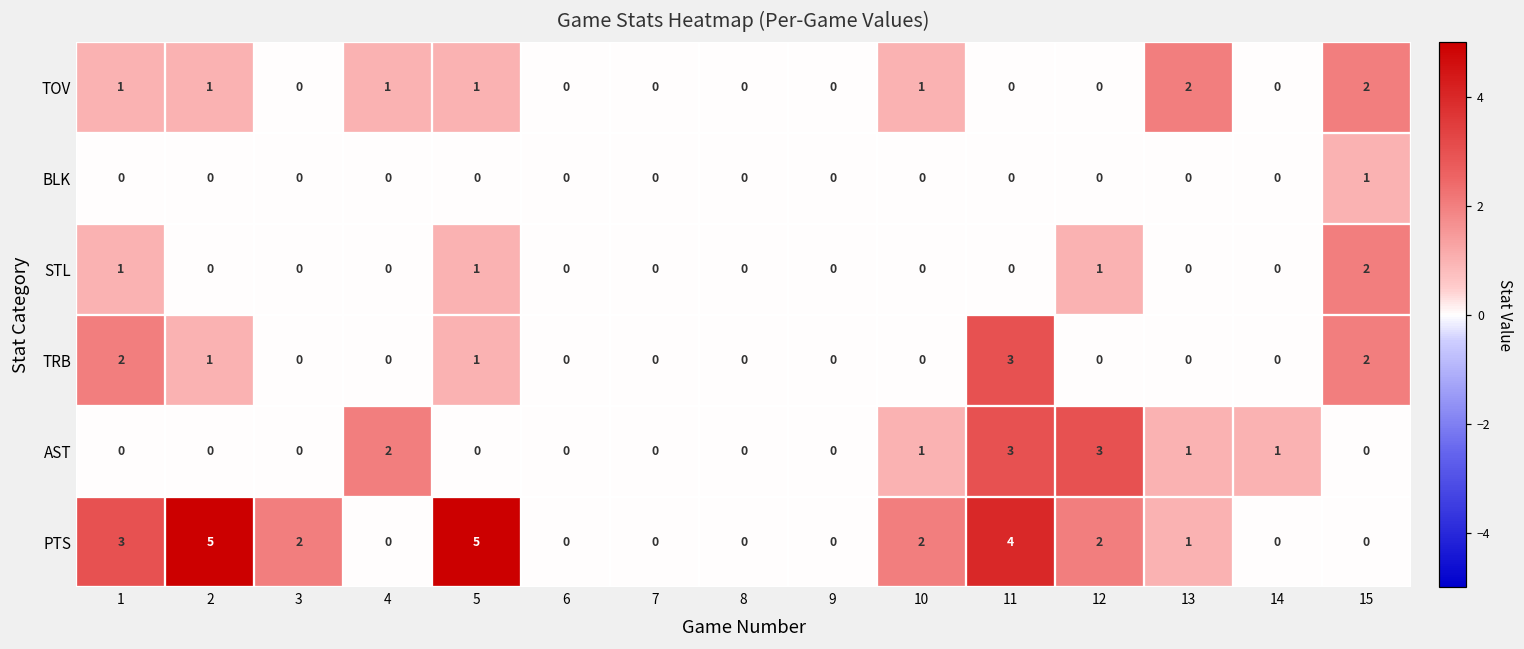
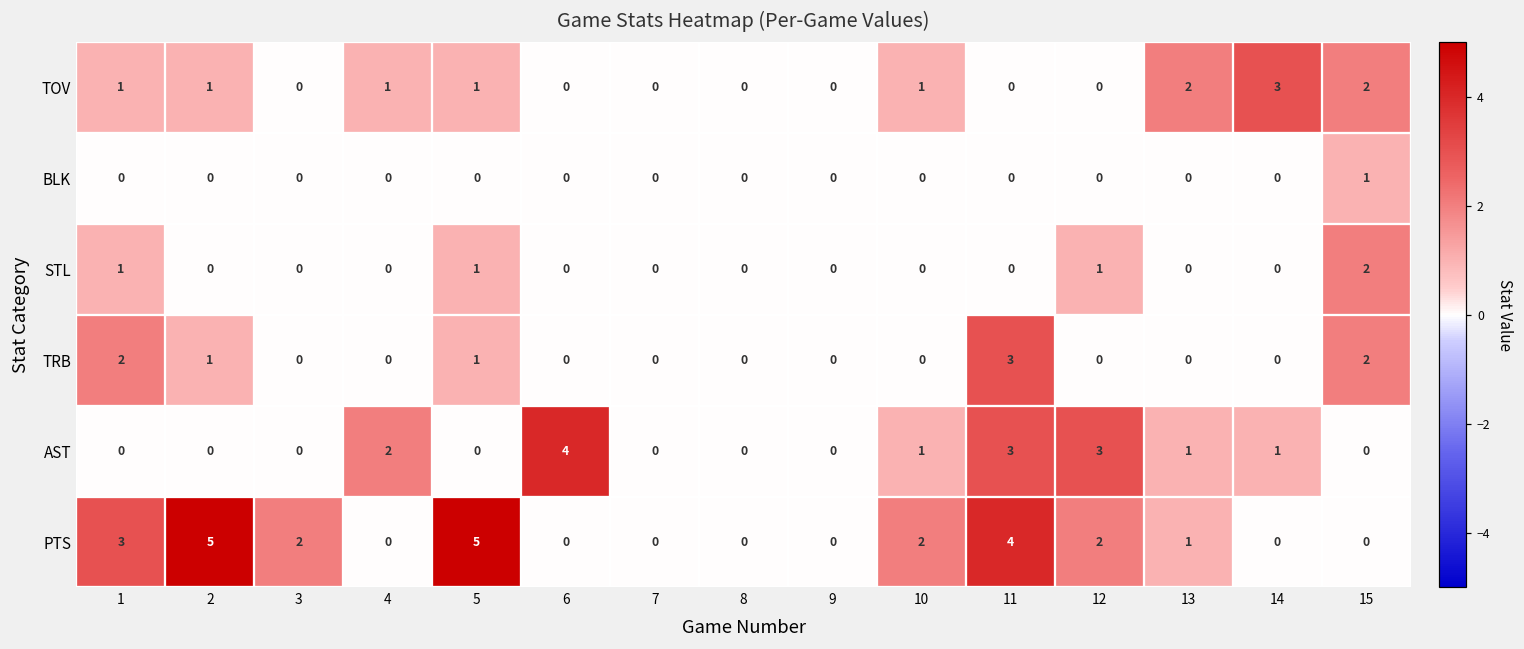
  {
    "TOV": {
      "1": 1,
      "2": 1,
      "3": 0,
      "4": 1,
      "5": 1,
      "6": 0,
      "7": 0,
      "8": 0,
      "9": 0,
      "10": 1,
      "11": 0,
      "12": 0,
      "13": 2,
-     "14": 0,
+     "14": 3,
      "15": 2
    },
    "BLK": {
      "1": 0,
      "2": 0,
      "3": 0,
      "4": 0,
      "5": 0,
      "6": 0,
      "7": 0,
      "8": 0,
      "9": 0,
      "10": 0,
      "11": 0,
      "12": 0,
      "13": 0,
      "14": 0,
      "15": 1
    },
    "STL": {
      "1": 1,
      "2": 0,
      "3": 0,
      "4": 0,
      "5": 1,
      "6": 0,
      "7": 0,
      "8": 0,
      "9": 0,
      "10": 0,
      "11": 0,
      "12": 1,
      "13": 0,
      "14": 0,
      "15": 2
    },
    "TRB": {
      "1": 2,
      "2": 1,
      "3": 0,
      "4": 0,
      "5": 1,
      "6": 0,
      "7": 0,
      "8": 0,
      "9": 0,
      "10": 0,
      "11": 3,
      "12": 0,
      "13": 0,
      "14": 0,
      "15": 2
    },
    "AST": {
      "1": 0,
      "2": 0,
      "3": 0,
      "4": 2,
      "5": 0,
-     "6": 0,
+     "6": 4,
      "7": 0,
      "8": 0,
      "9": 0,
      "10": 1,
      "11": 3,
      "12": 3,
      "13": 1,
      "14": 1,
      "15": 0
    },
    "PTS": {
      "1": 3,
      "2": 5,
      "3": 2,
      "4": 0,
      "5": 5,
      "6": 0,
      "7": 0,
      "8": 0,
      "9": 0,
      "10": 2,
      "11": 4,
      "12": 2,
      "13": 1,
      "14": 0,
      "15": 0
    }
  }
